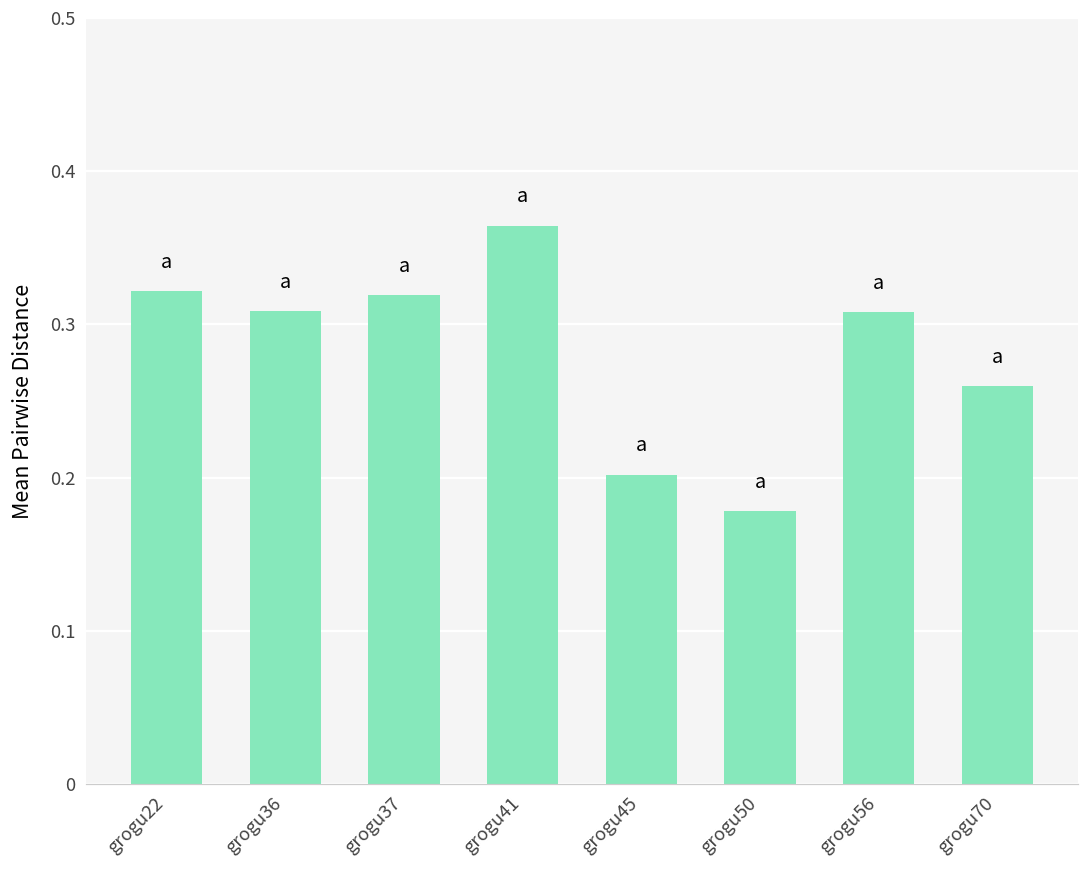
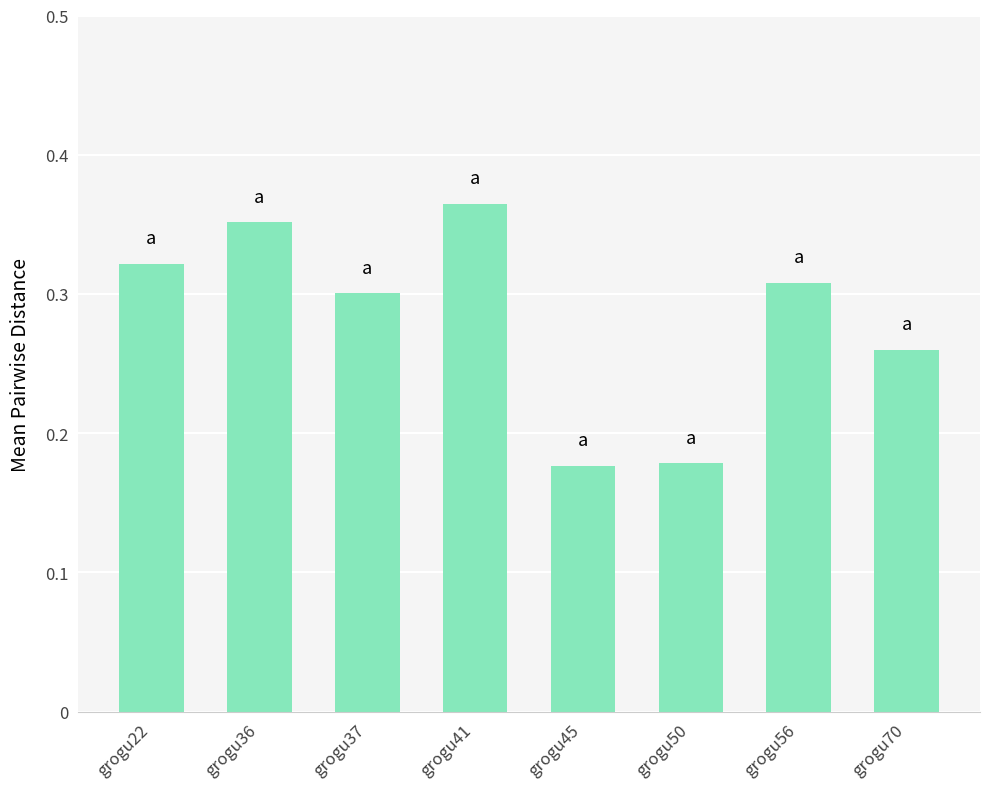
  {
    "grogu22": 0.322,
-   "grogu36": 0.309,
-   "grogu37": 0.319,
+   "grogu36": 0.351,
+   "grogu37": 0.300,
    "grogu41": 0.364,
-   "grogu45": 0.202,
+   "grogu45": 0.177,
    "grogu50": 0.178,
    "grogu56": 0.308,
    "grogu70": 0.260
  }
